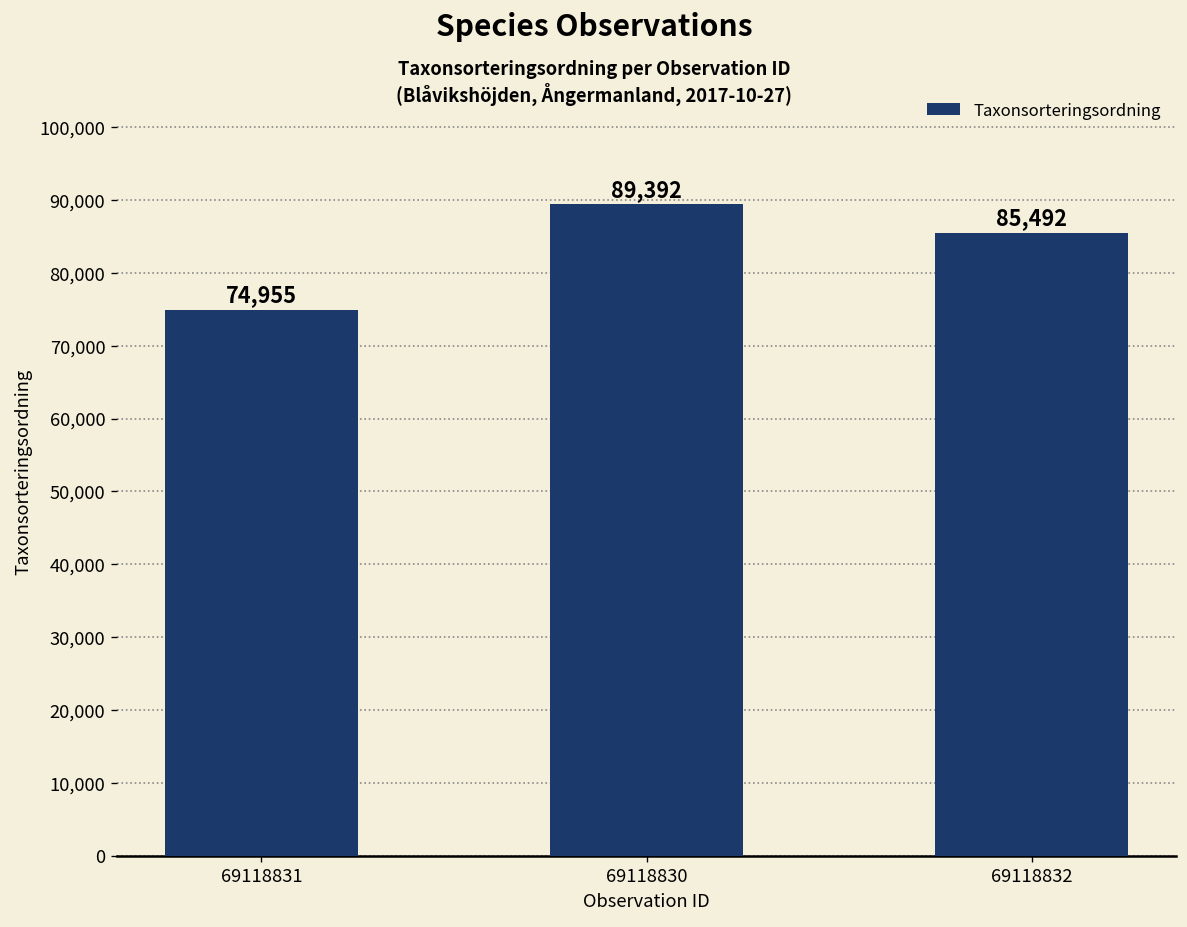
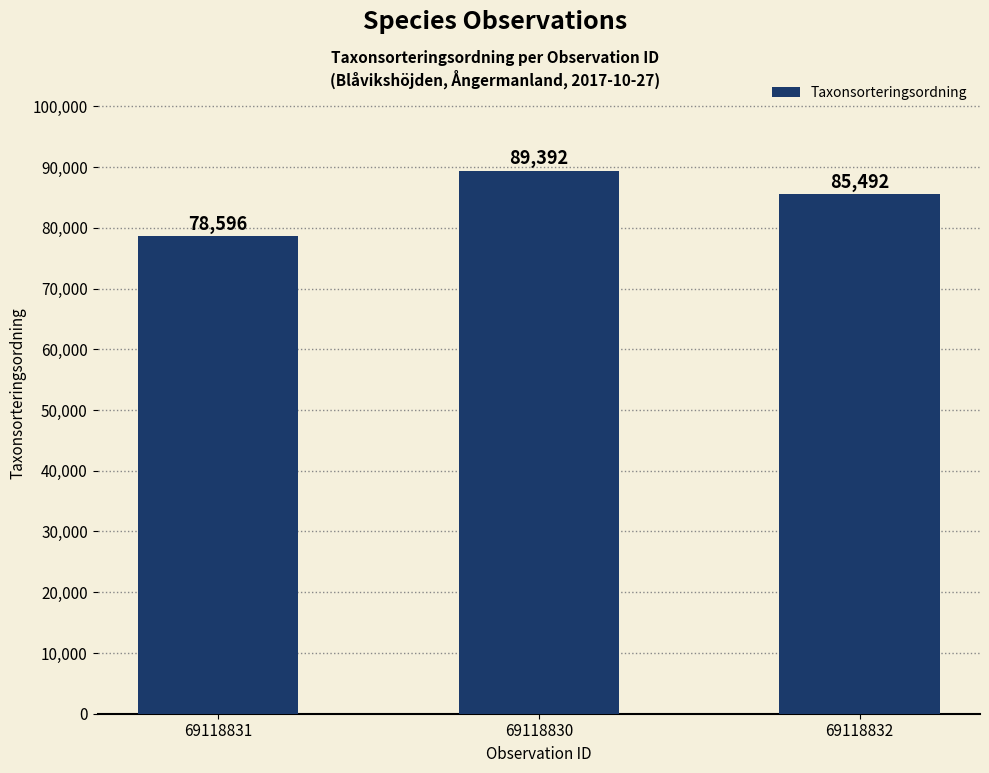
  {
-   "69118831": "74,955",
+   "69118831": "78,596",
    "69118830": "89,392",
    "69118832": "85,492"
  }
